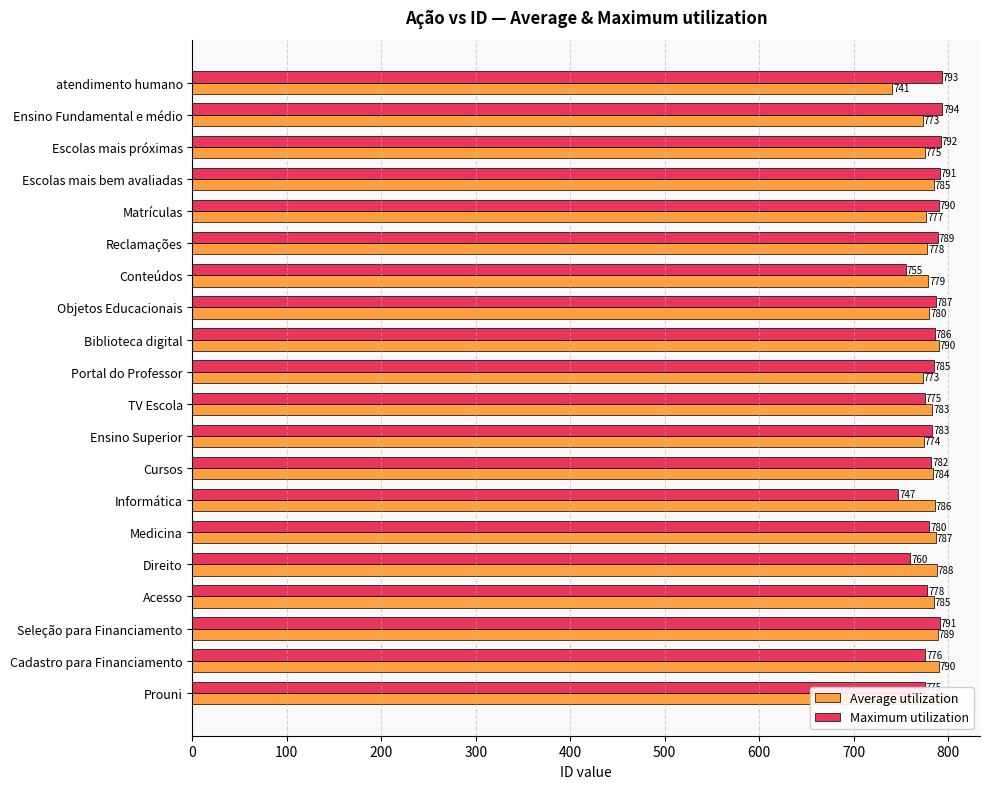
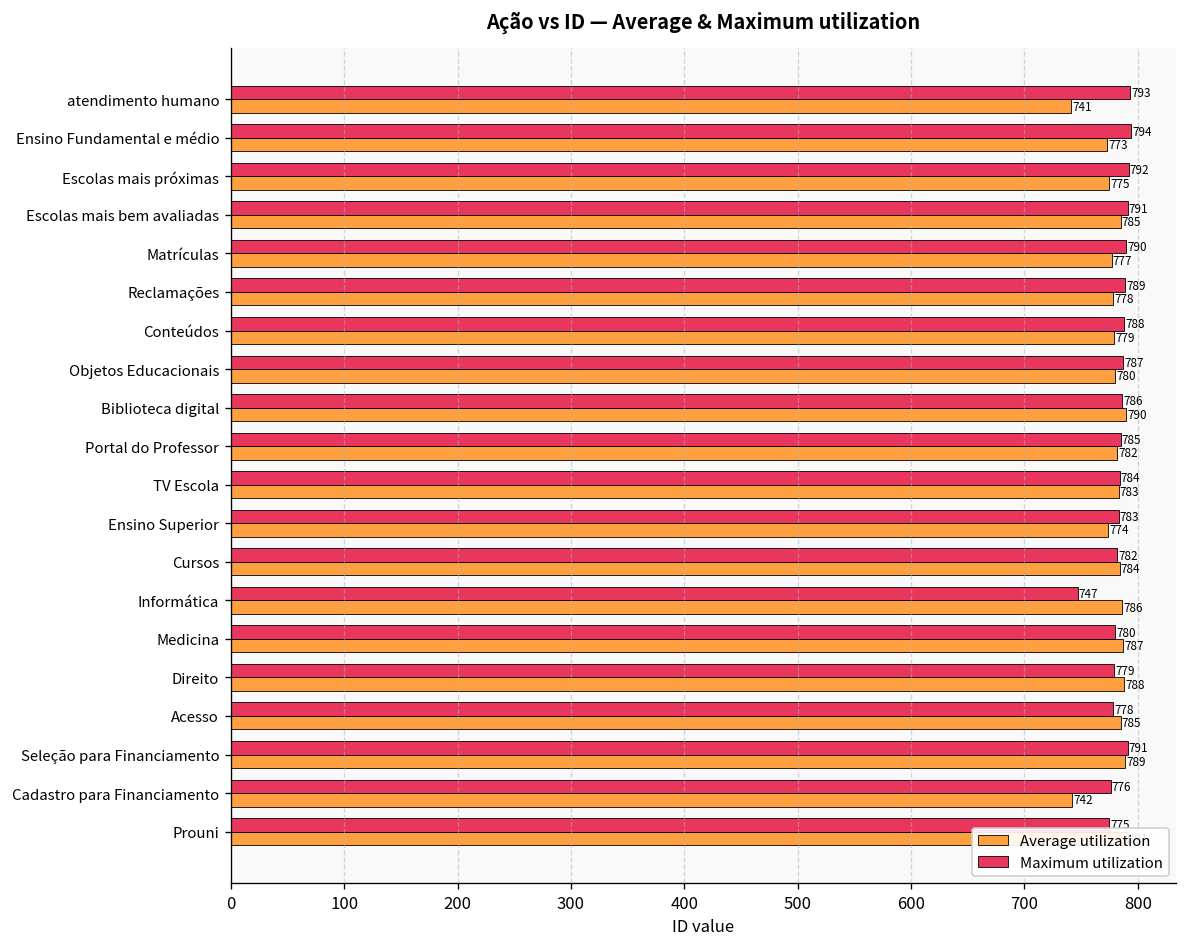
  {
    "Average utilization": {
      "atendimento humano": 741,
      "Ensino Fundamental e médio": 773,
      "Escolas mais próximas": 775,
      "Escolas mais bem avaliadas": 785,
      "Matrículas": 777,
      "Reclamações": 778,
      "Conteúdos": 779,
      "Objetos Educacionais": 780,
      "Biblioteca digital": 790,
-     "Portal do Professor": 773,
+     "Portal do Professor": 782,
      "TV Escola": 783,
      "Ensino Superior": 774,
      "Cursos": 784,
      "Informática": 786,
      "Medicina": 787,
      "Direito": 788,
      "Acesso": 785,
      "Seleção para Financiamento": 789,
-     "Cadastro para Financiamento": 790
+     "Cadastro para Financiamento": 742
    },
    "Maximum utilization": {
      "atendimento humano": 793,
      "Ensino Fundamental e médio": 794,
      "Escolas mais próximas": 792,
      "Escolas mais bem avaliadas": 791,
      "Matrículas": 790,
      "Reclamações": 789,
-     "Conteúdos": 755,
+     "Conteúdos": 788,
      "Objetos Educacionais": 787,
      "Biblioteca digital": 786,
      "Portal do Professor": 785,
-     "TV Escola": 775,
+     "TV Escola": 784,
      "Ensino Superior": 783,
      "Cursos": 782,
      "Informática": 747,
      "Medicina": 780,
-     "Direito": 760,
+     "Direito": 779,
      "Acesso": 778,
      "Seleção para Financiamento": 791,
      "Cadastro para Financiamento": 776
    }
  }
